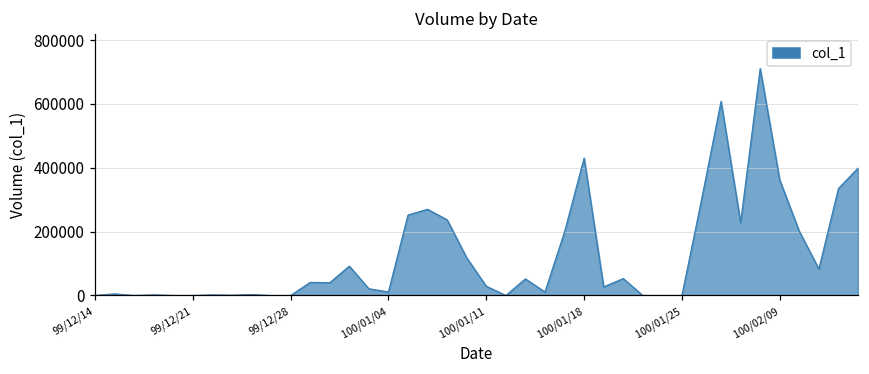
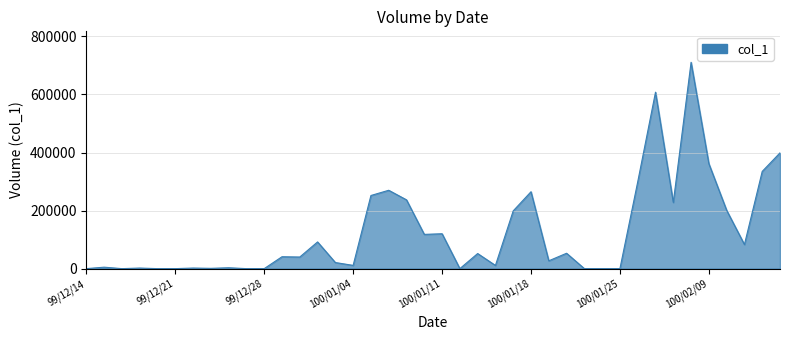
  {
    "99/12/14": 0,
    "99/12/21": 0,
    "99/12/28": 0,
    "100/01/04": 10000,
-   "100/01/11": 30000,
-   "100/01/18": 430000,
+   "100/01/11": 120000,
+   "100/01/18": 270000,
    "100/01/25": 0,
    "100/02/09": 360000
  }
